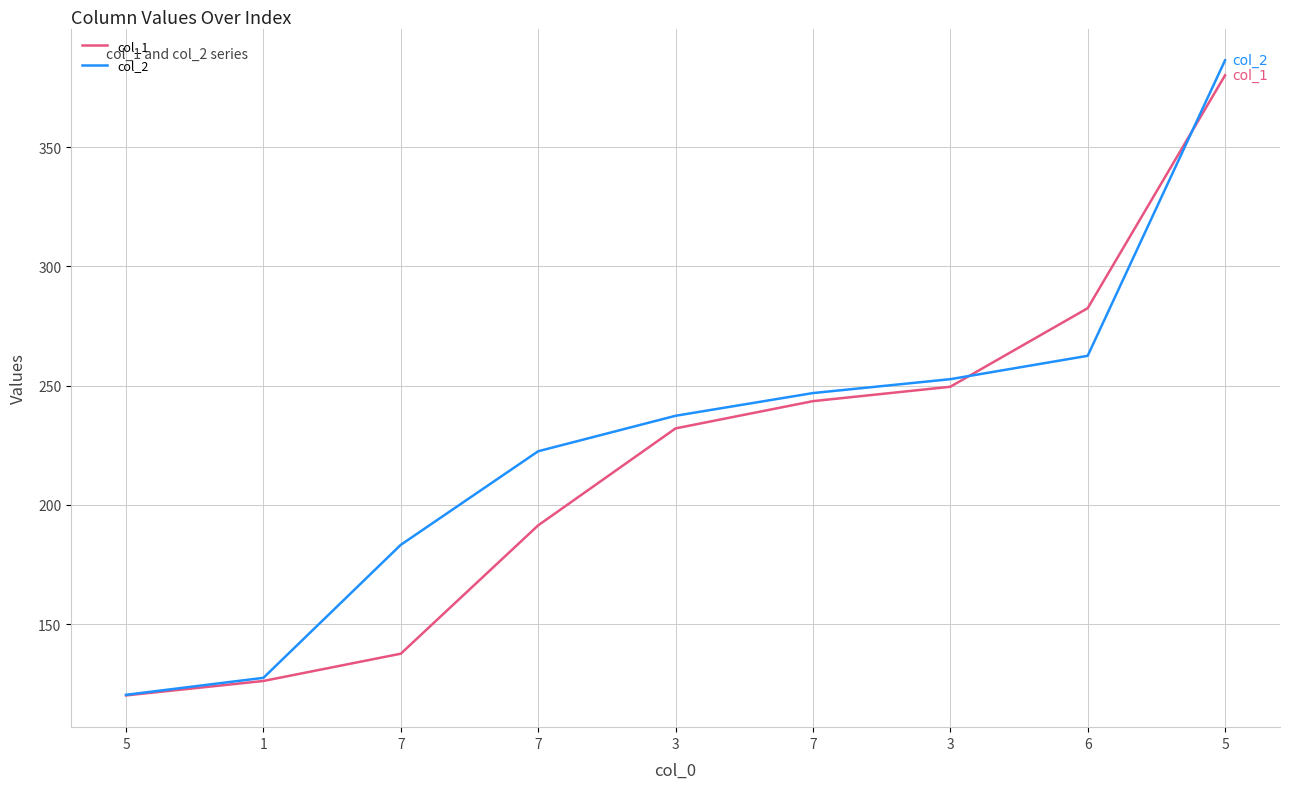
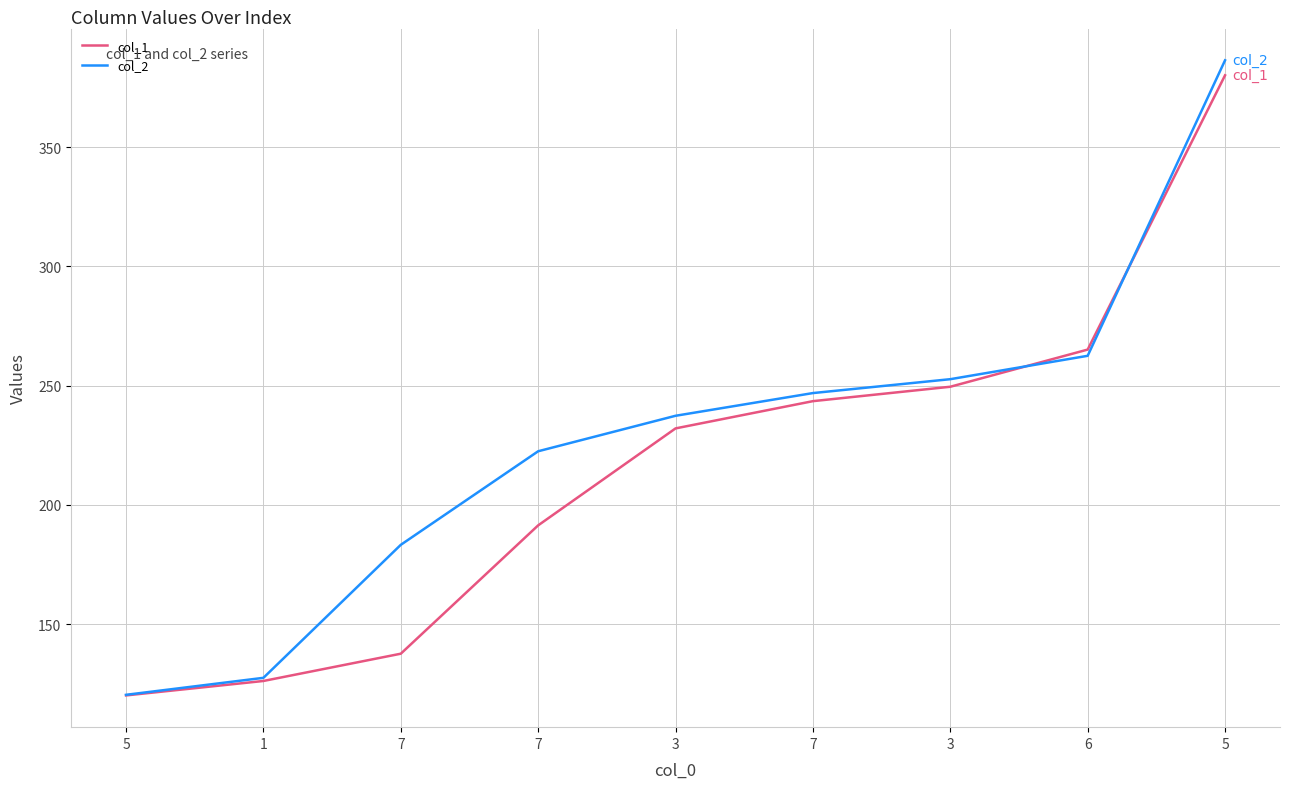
  {
    "col_1": {
      "1": 126,
-     "6": 282
+     "6": 265
    },
    "col_2": {
      "1": 128,
      "6": 263
    }
  }
